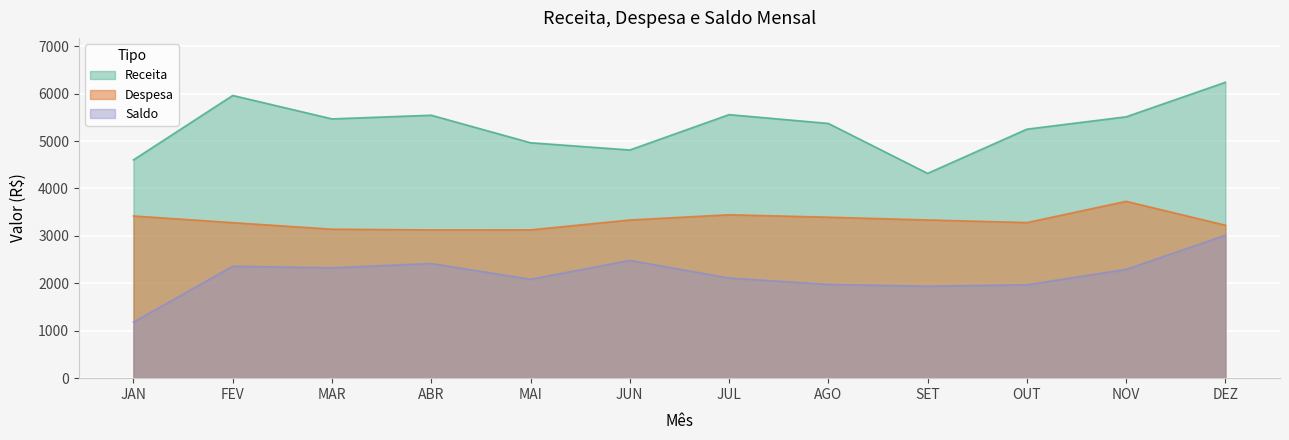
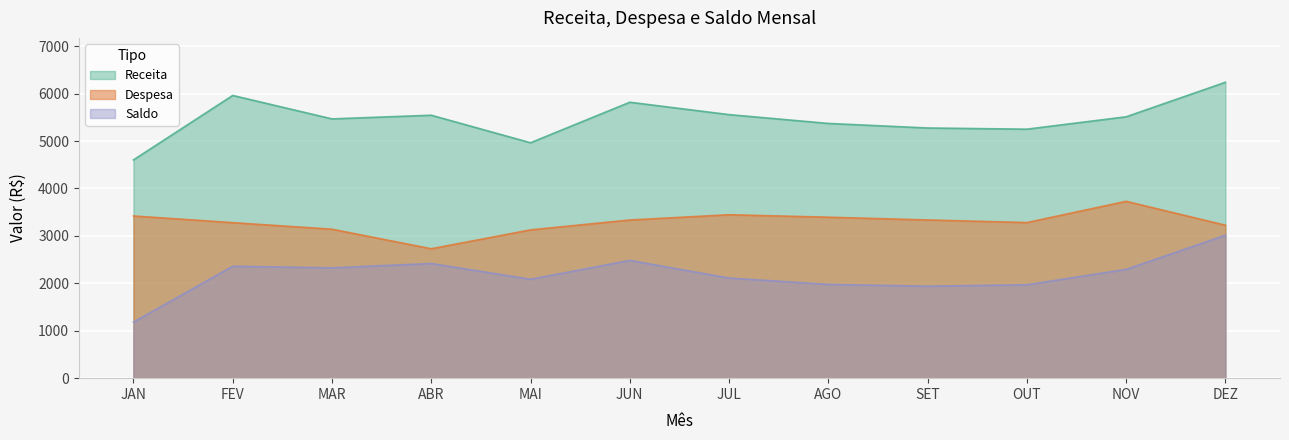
  {
    "Receita": {
      "JAN": 4600,
      "FEV": 6000,
      "MAR": 5500,
      "ABR": 5500,
      "MAI": 5000,
-     "JUN": 4800,
+     "JUN": 5800,
      "JUL": 5600,
      "AGO": 5400,
-     "SET": 4300,
+     "SET": 5300,
      "OUT": 5300,
      "NOV": 5500,
      "DEZ": 6200
    },
    "Despesa": {
      "JAN": 3400,
      "FEV": 3300,
      "MAR": 3100,
-     "ABR": 3100,
+     "ABR": 2700,
      "MAI": 3100,
      "JUN": 3300,
      "JUL": 3400,
      "AGO": 3400,
      "SET": 3300,
      "OUT": 3300,
      "NOV": 3700,
      "DEZ": 3200
    },
    "Saldo": {
      "JAN": 1200,
      "FEV": 2400,
      "MAR": 2300,
      "ABR": 2400,
      "MAI": 2100,
      "JUN": 2500,
      "JUL": 2100,
      "AGO": 2000,
      "SET": 1900,
      "OUT": 2000,
      "NOV": 2300,
      "DEZ": 3000
    }
  }
